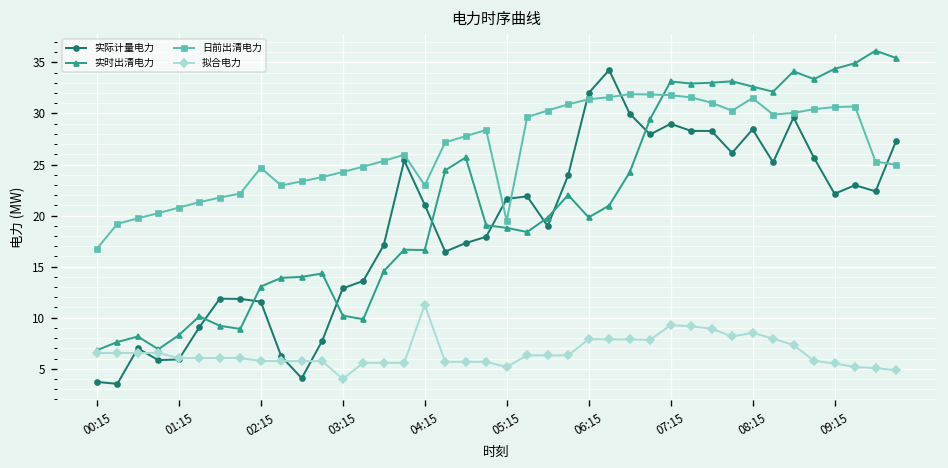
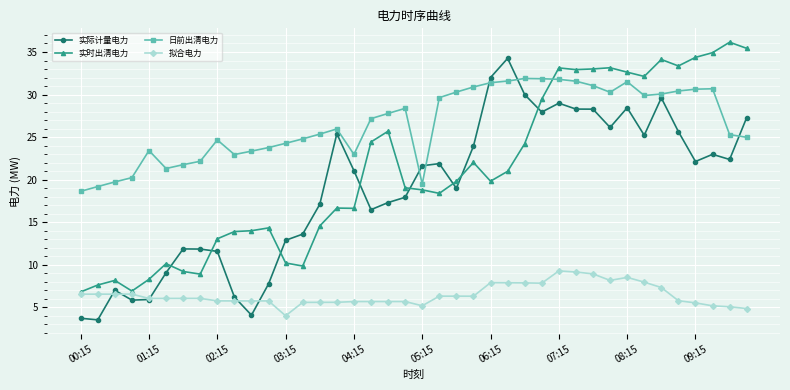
  {
    "日前出清电力": {
-     "00:15": 17,
-     "01:15": 21,
+     "00:15": 19,
+     "01:15": 23,
      "02:15": 25,
      "03:15": 24,
      "04:15": 23,
      "05:15": 19,
      "06:15": 31,
      "07:15": 32,
      "08:15": 32,
      "09:15": 31
    },
    "拟合电力": {
      "02:15": 6,
      "03:15": 4,
-     "04:15": 11,
+     "04:15": 6,
      "05:15": 5,
      "06:15": 8,
      "07:15": 9,
      "08:15": 9,
      "09:15": 6
    }
  }
